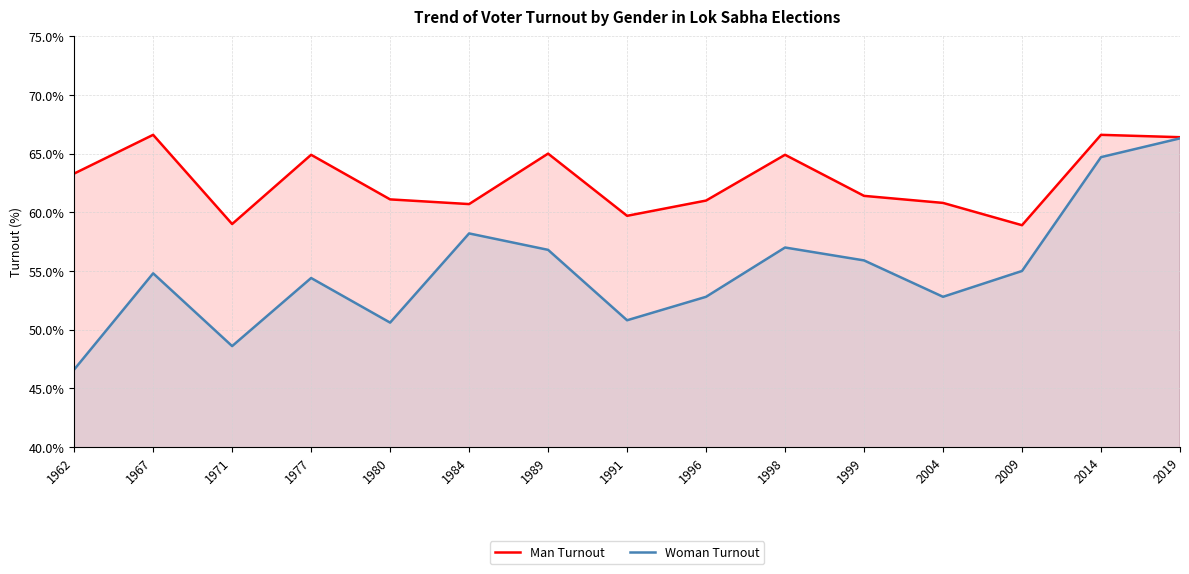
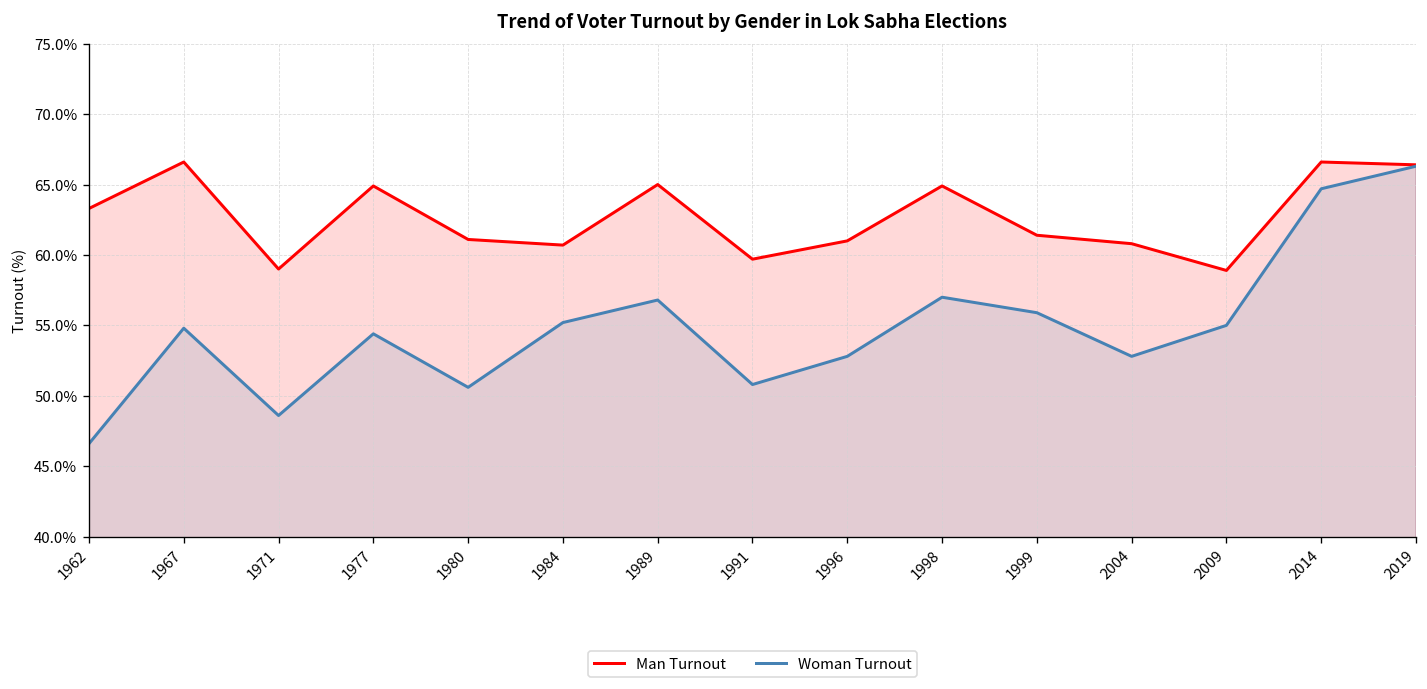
  {
    "Man Turnout": {
      "1962": "63.3%",
      "1967": "66.6%",
      "1971": "59.0%",
      "1977": "64.9%",
      "1980": "61.1%",
      "1984": "60.7%",
      "1989": "65.0%",
      "1991": "59.7%",
      "1996": "61.0%",
      "1998": "64.9%",
      "1999": "61.4%",
      "2004": "60.8%",
      "2009": "58.9%",
      "2014": "66.6%"
    },
    "Woman Turnout": {
      "1962": "46.6%",
      "1967": "54.8%",
      "1971": "48.6%",
      "1977": "54.4%",
      "1980": "50.6%",
-     "1984": "58.2%",
+     "1984": "55.2%",
      "1989": "56.8%",
      "1991": "50.8%",
      "1996": "52.8%",
      "1998": "57.0%",
      "1999": "55.9%",
      "2004": "52.8%",
      "2009": "55.0%",
      "2014": "64.7%"
    }
  }
